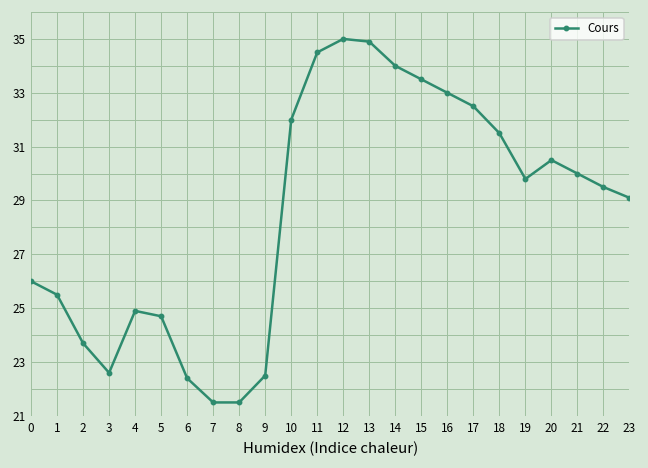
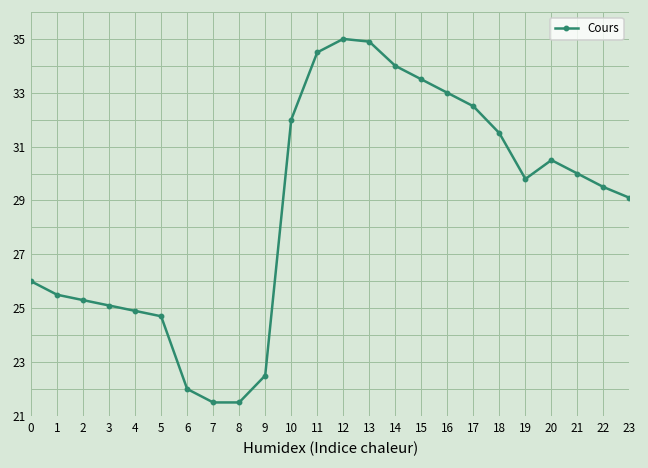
  {
    "0": 26.0,
    "1": 25.5,
-   "2": 23.7,
-   "3": 22.6,
+   "2": 25.3,
+   "3": 25.1,
    "4": 24.9,
    "5": 24.7,
-   "6": 22.4,
+   "6": 22.0,
    "7": 21.5,
    "8": 21.5,
    "9": 22.5,
    "10": 32.0,
    "11": 34.5,
    "12": 35.0,
    "13": 34.9,
    "14": 34.0,
    "15": 33.5,
    "16": 33.0,
    "17": 32.5,
    "18": 31.5,
    "19": 29.8,
    "20": 30.5,
    "21": 30.0,
    "22": 29.5,
    "23": 29.1
  }
